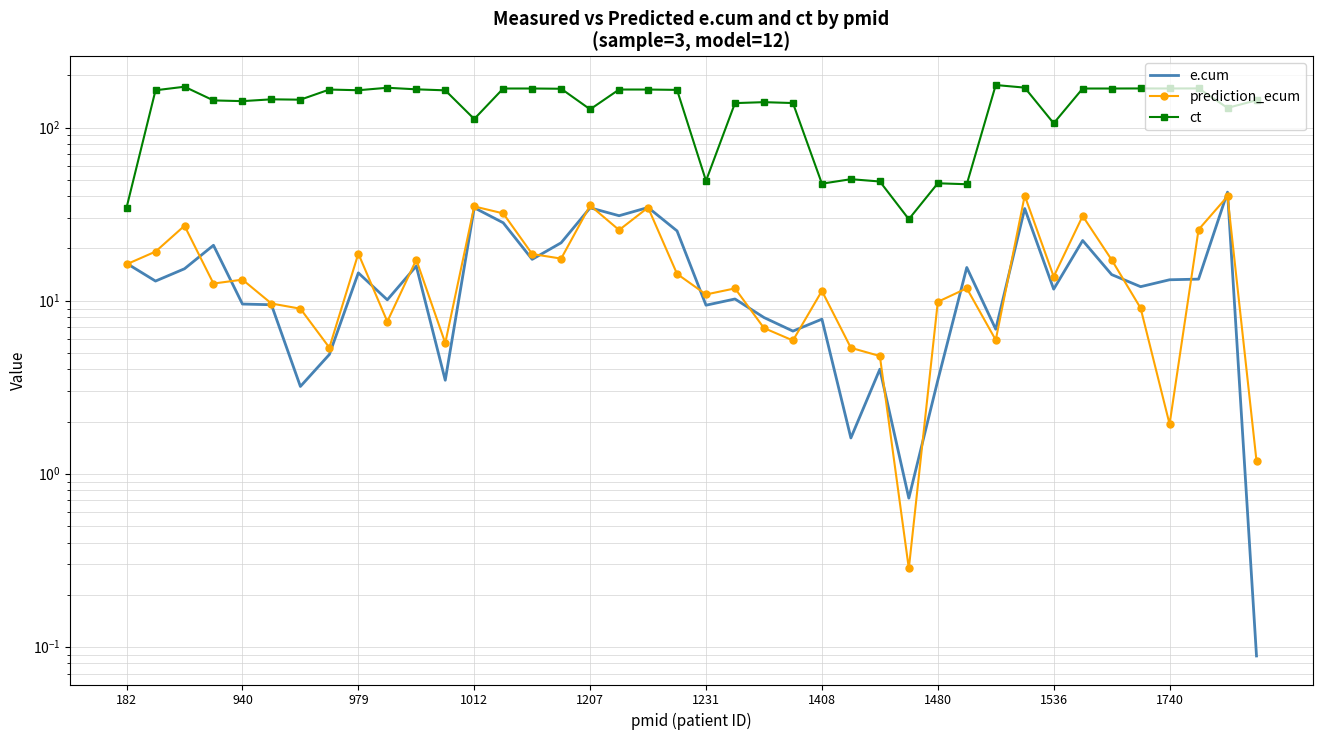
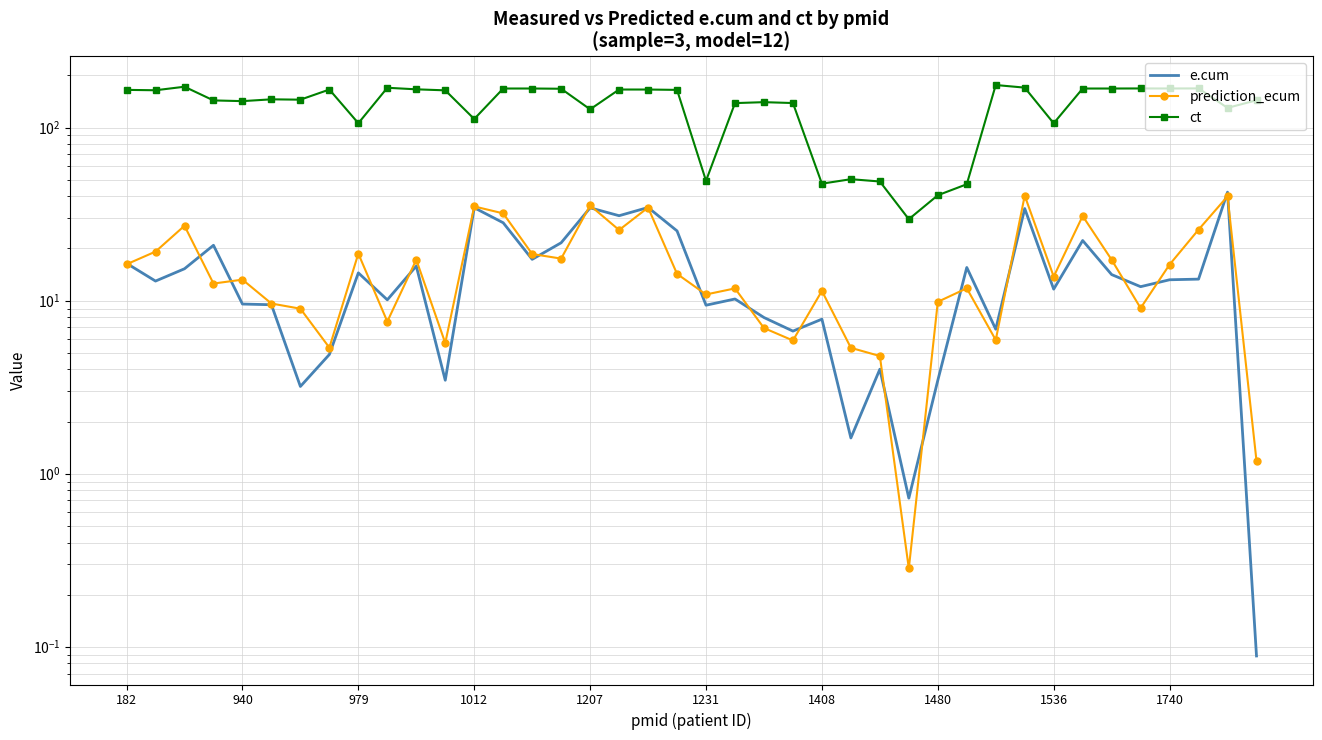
  {
    "e.cum": {
      "940": 10,
      "979": 14,
      "1231": 9,
      "1408": 8,
      "1480": 3.5,
      "1536": 12,
      "1740": 13
    },
    "prediction_ecum": {
      "940": 13,
      "979": 19,
      "1231": 11,
      "1408": 11,
      "1480": 10,
      "1536": 14,
-     "1740": 1.9
+     "1740": 16
    },
    "ct": {
-     "182": 34,
+     "182": 160,
      "940": 140,
-     "979": 160,
+     "979": 110,
      "1012": 110,
      "1207": 130,
      "1231": 49,
      "1408": 47,
-     "1480": 48,
+     "1480": 41,
      "1536": 110
    }
  }
